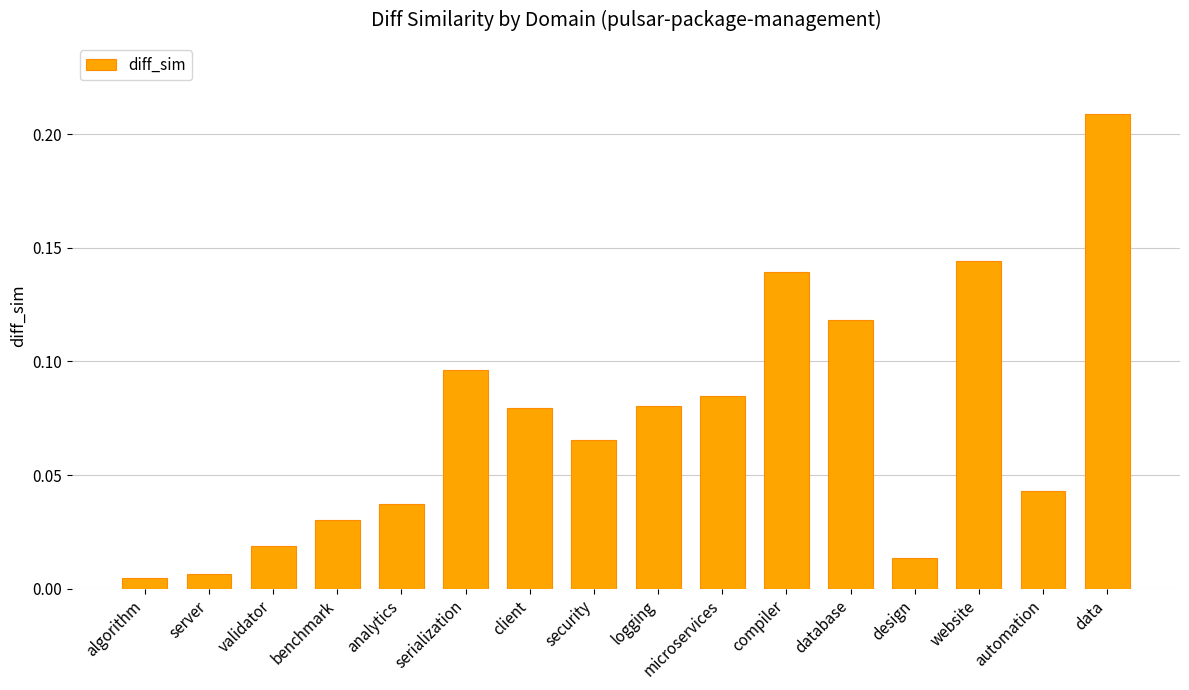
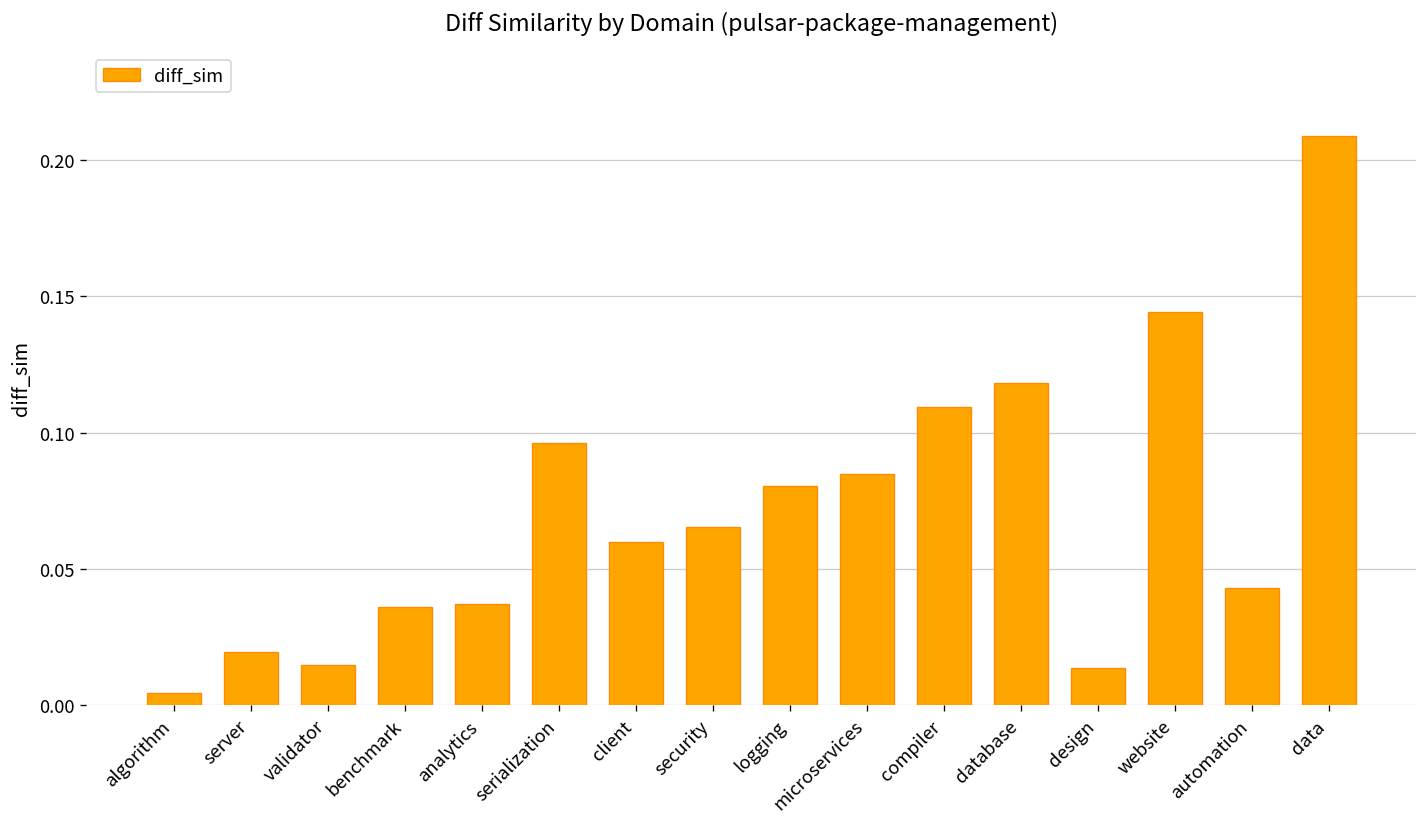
  {
    "algorithm": 0.005,
-   "server": 0.006,
-   "validator": 0.019,
-   "benchmark": 0.030,
+   "server": 0.019,
+   "validator": 0.015,
+   "benchmark": 0.036,
    "analytics": 0.037,
    "serialization": 0.096,
-   "client": 0.080,
+   "client": 0.060,
    "security": 0.065,
    "logging": 0.080,
    "microservices": 0.085,
-   "compiler": 0.139,
+   "compiler": 0.110,
    "database": 0.118,
    "design": 0.014,
    "website": 0.144,
    "automation": 0.043,
    "data": 0.209
  }
